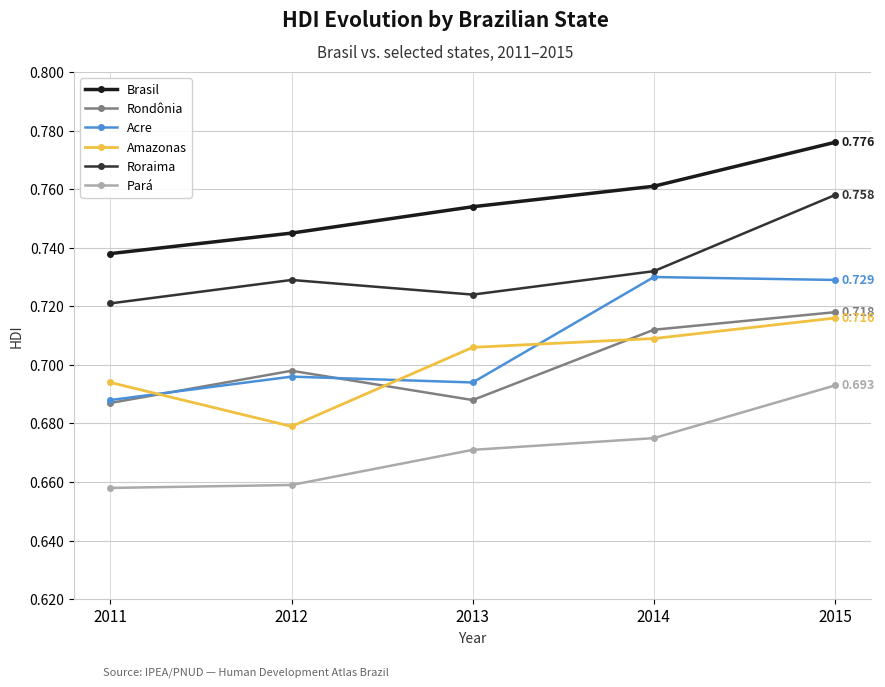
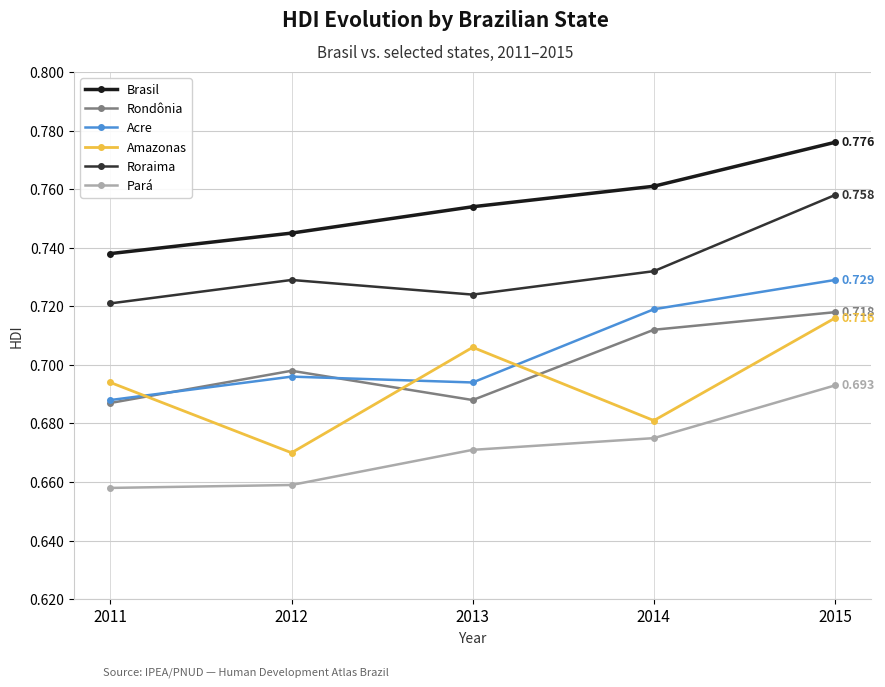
  {
    "Rondônia": {
      "2011": 0.687,
      "2012": 0.698,
      "2013": 0.688,
      "2014": 0.712
    },
    "Acre": {
      "2011": 0.688,
      "2012": 0.696,
      "2013": 0.694,
-     "2014": 0.730
+     "2014": 0.719
    },
    "Amazonas": {
      "2011": 0.694,
-     "2012": 0.679,
+     "2012": 0.670,
      "2013": 0.706,
-     "2014": 0.709
+     "2014": 0.681
    },
    "Pará": {
      "2015": 0.693
    }
  }
